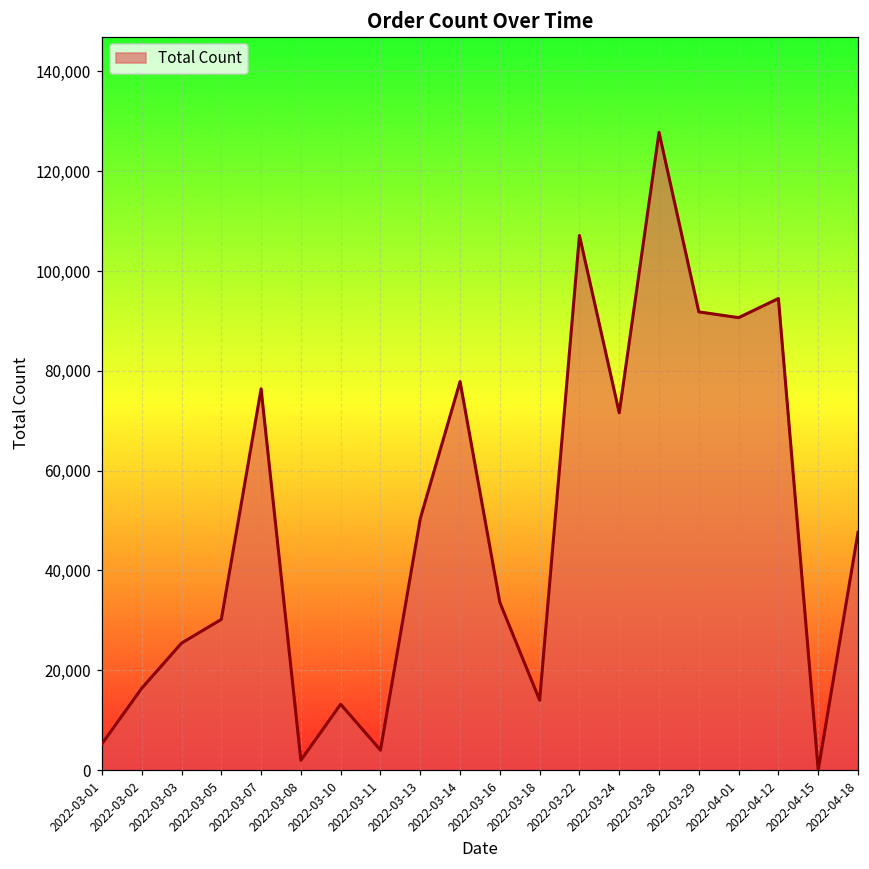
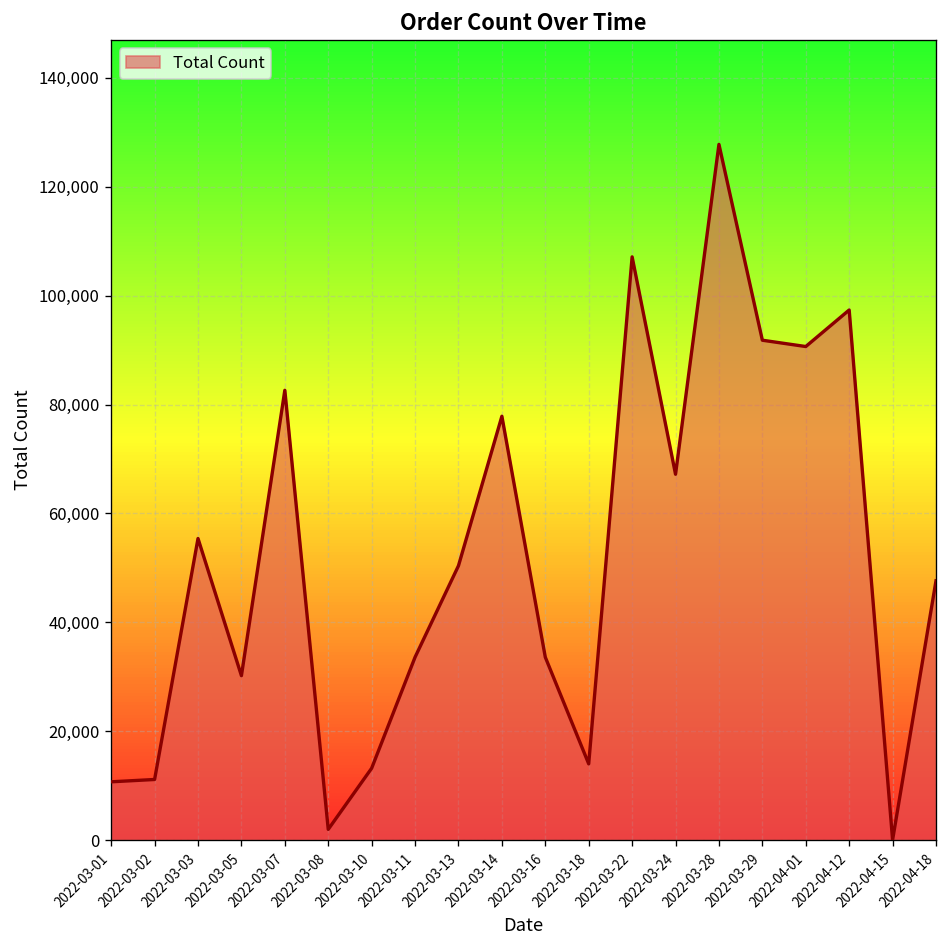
  {
-   "2022-03-01": "5,000",
-   "2022-03-02": "16,000",
-   "2022-03-03": "25,000",
+   "2022-03-01": "11,000",
+   "2022-03-02": "11,000",
+   "2022-03-03": "55,000",
    "2022-03-05": "30,000",
-   "2022-03-07": "76,000",
+   "2022-03-07": "83,000",
    "2022-03-08": "2,000",
    "2022-03-10": "13,000",
-   "2022-03-11": "4,000",
+   "2022-03-11": "34,000",
    "2022-03-13": "50,000",
    "2022-03-14": "78,000",
    "2022-03-16": "34,000",
    "2022-03-18": "14,000",
    "2022-03-22": "107,000",
-   "2022-03-24": "72,000",
+   "2022-03-24": "67,000",
    "2022-03-28": "128,000",
    "2022-03-29": "92,000",
    "2022-04-01": "91,000",
-   "2022-04-12": "95,000",
+   "2022-04-12": "97,000",
    "2022-04-15": "0",
    "2022-04-18": "48,000"
  }
